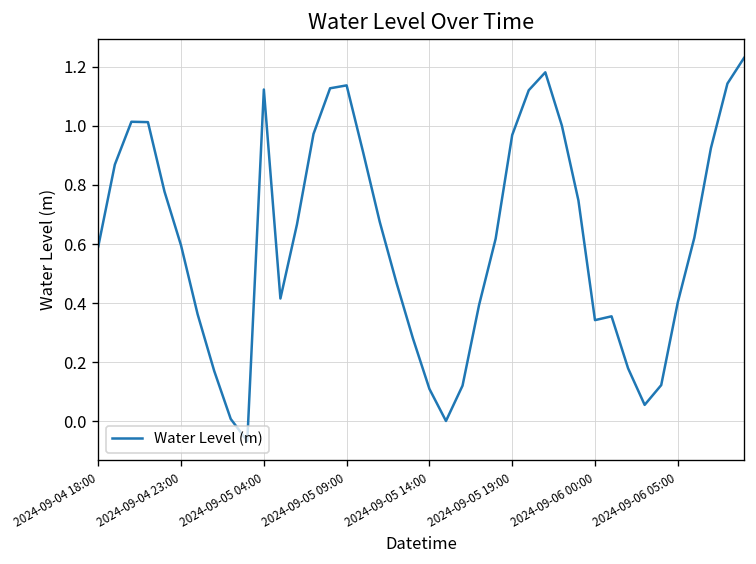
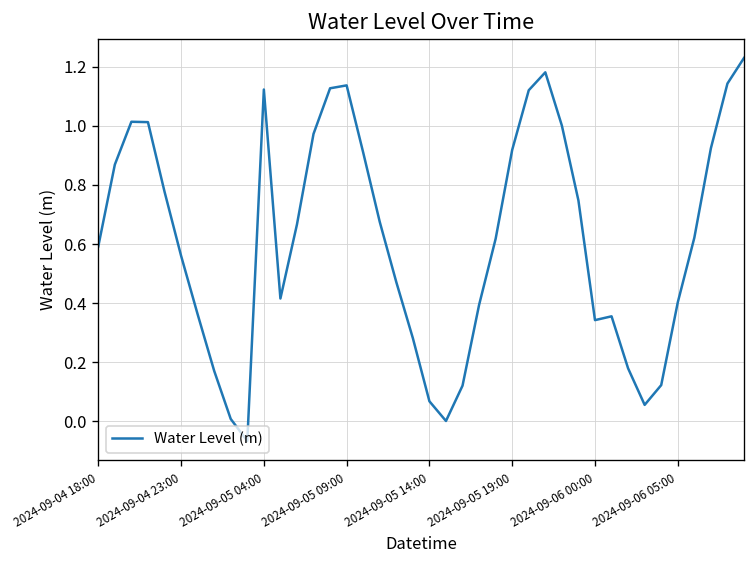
  {
    "2024-09-04 18:00": 0.59,
-   "2024-09-04 23:00": 0.60,
+   "2024-09-04 23:00": 0.56,
    "2024-09-05 04:00": 1.12,
    "2024-09-05 09:00": 1.14,
-   "2024-09-05 14:00": 0.11,
-   "2024-09-05 19:00": 0.97,
+   "2024-09-05 14:00": 0.07,
+   "2024-09-05 19:00": 0.92,
    "2024-09-06 00:00": 0.34,
    "2024-09-06 05:00": 0.40
  }
